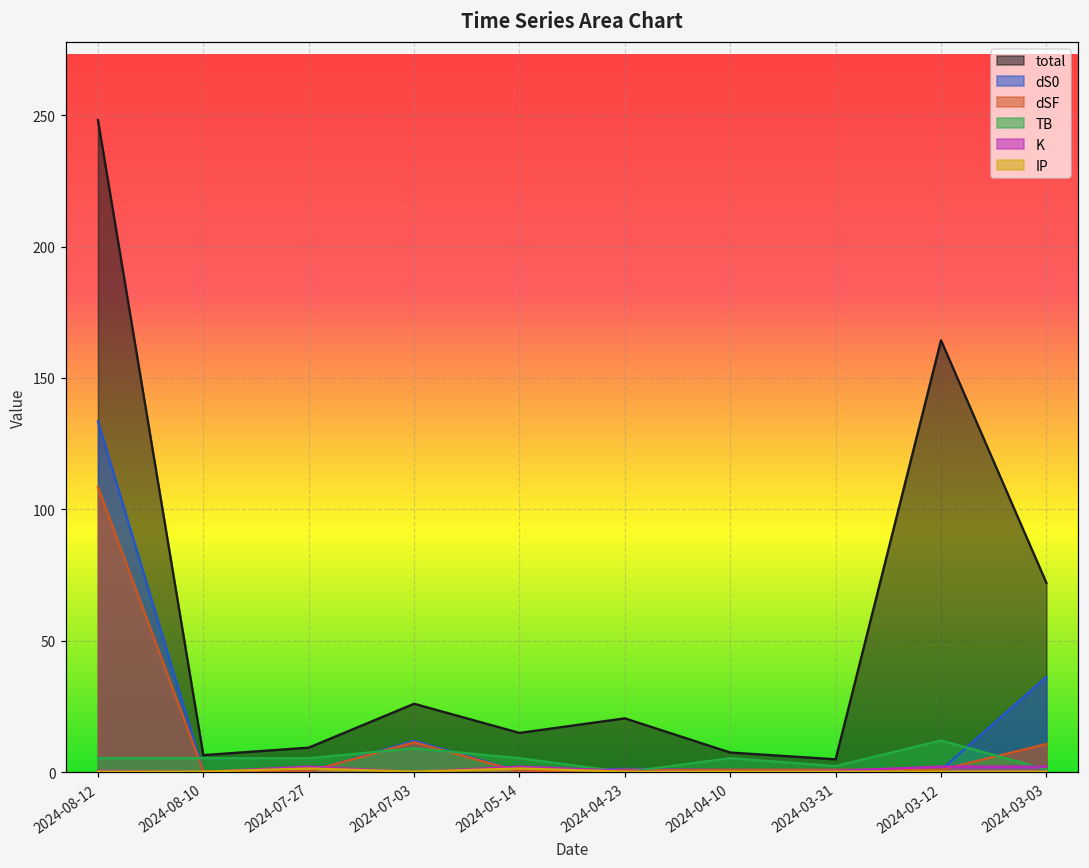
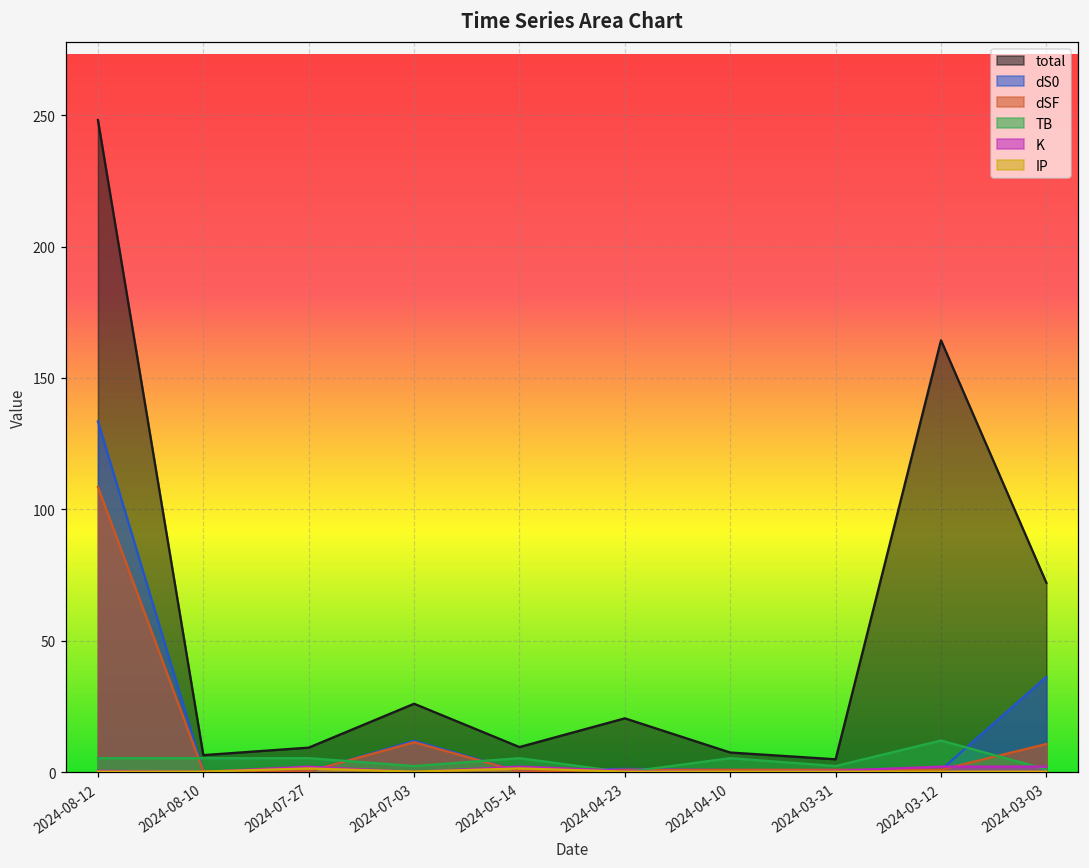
  {
    "total": {
      "2024-08-12": 248,
      "2024-08-10": 7,
      "2024-07-27": 9,
      "2024-07-03": 26,
-     "2024-05-14": 15,
+     "2024-05-14": 10,
      "2024-04-23": 21,
      "2024-04-10": 7,
      "2024-03-31": 5,
      "2024-03-12": 164,
      "2024-03-03": 72
    },
    "dS0": {
      "2024-08-12": 133,
      "2024-03-03": 36
    },
    "dSF": {
      "2024-08-12": 109,
      "2024-03-03": 11
    },
    "TB": {
      "2024-08-12": 5,
      "2024-08-10": 5,
      "2024-07-27": 5,
-     "2024-07-03": 9,
+     "2024-07-03": 2,
      "2024-05-14": 5,
      "2024-04-10": 5,
      "2024-03-31": 2,
      "2024-03-12": 12
    },
    "K": {
      "2024-03-12": 2
    }
  }
